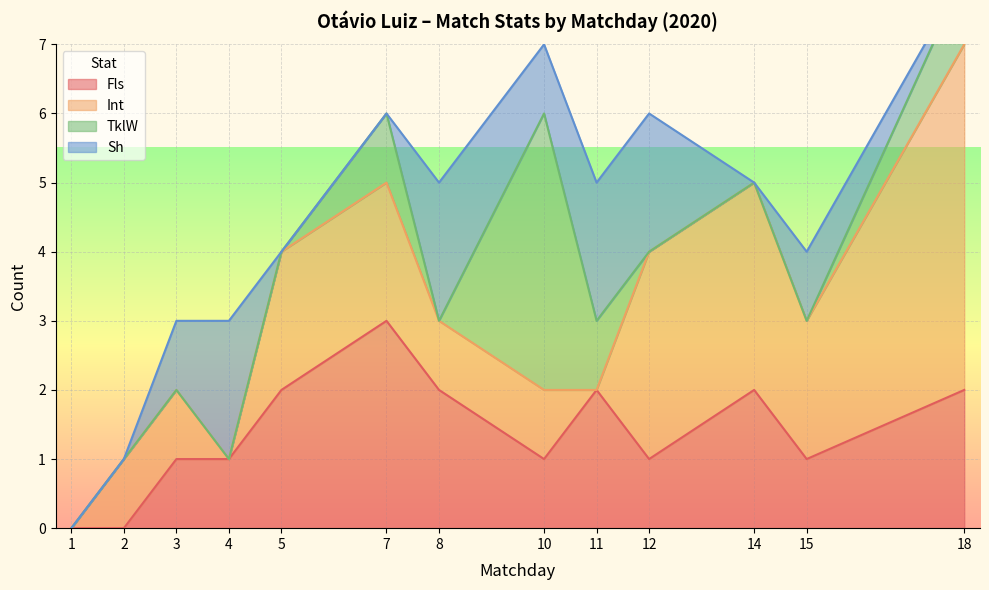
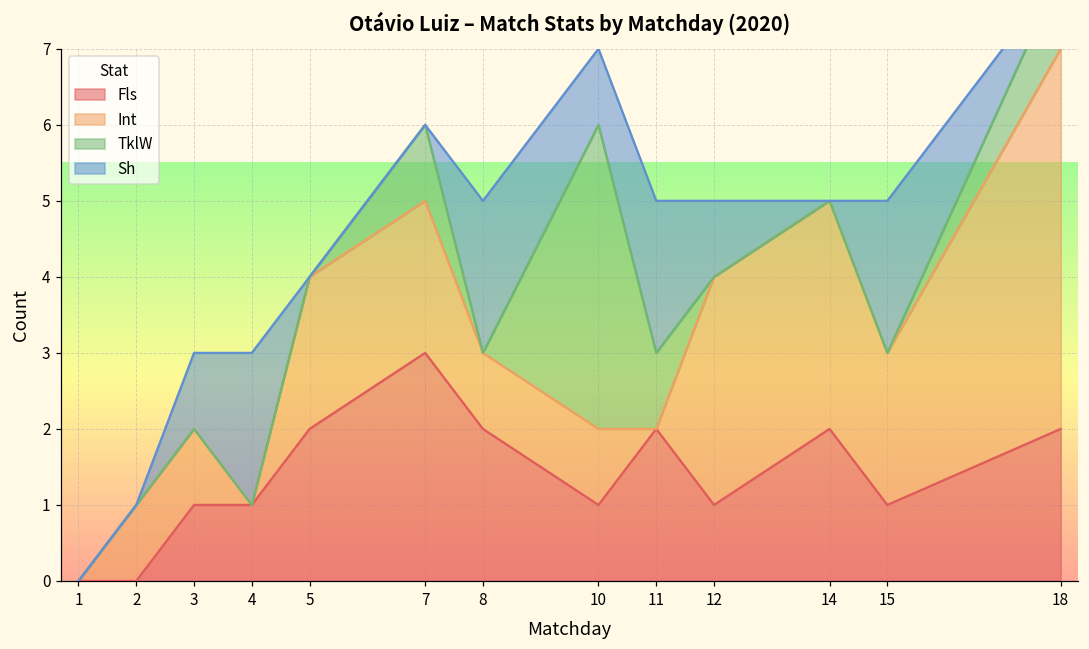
  {
    "TklW": {
      "10": 6,
      "11": 3
    },
    "Sh": {
      "3": 3,
      "4": 3,
      "8": 5,
      "10": 7,
      "11": 5,
-     "12": 2,
-     "15": 1
+     "12": 1,
+     "15": 2
    }
  }
